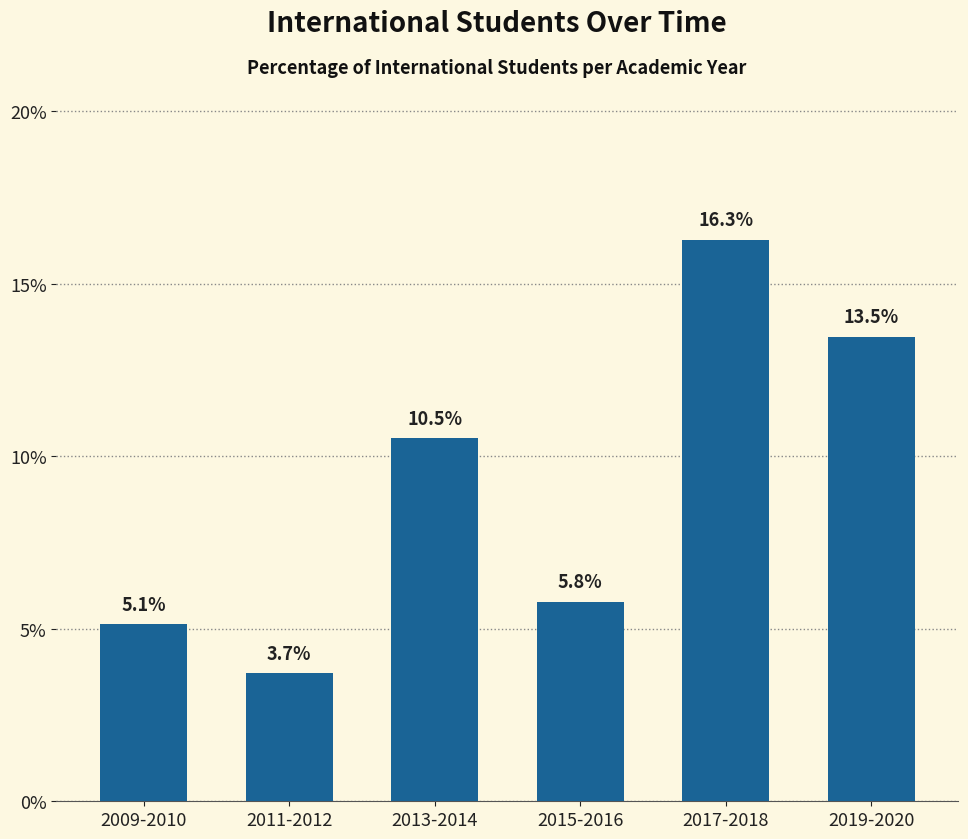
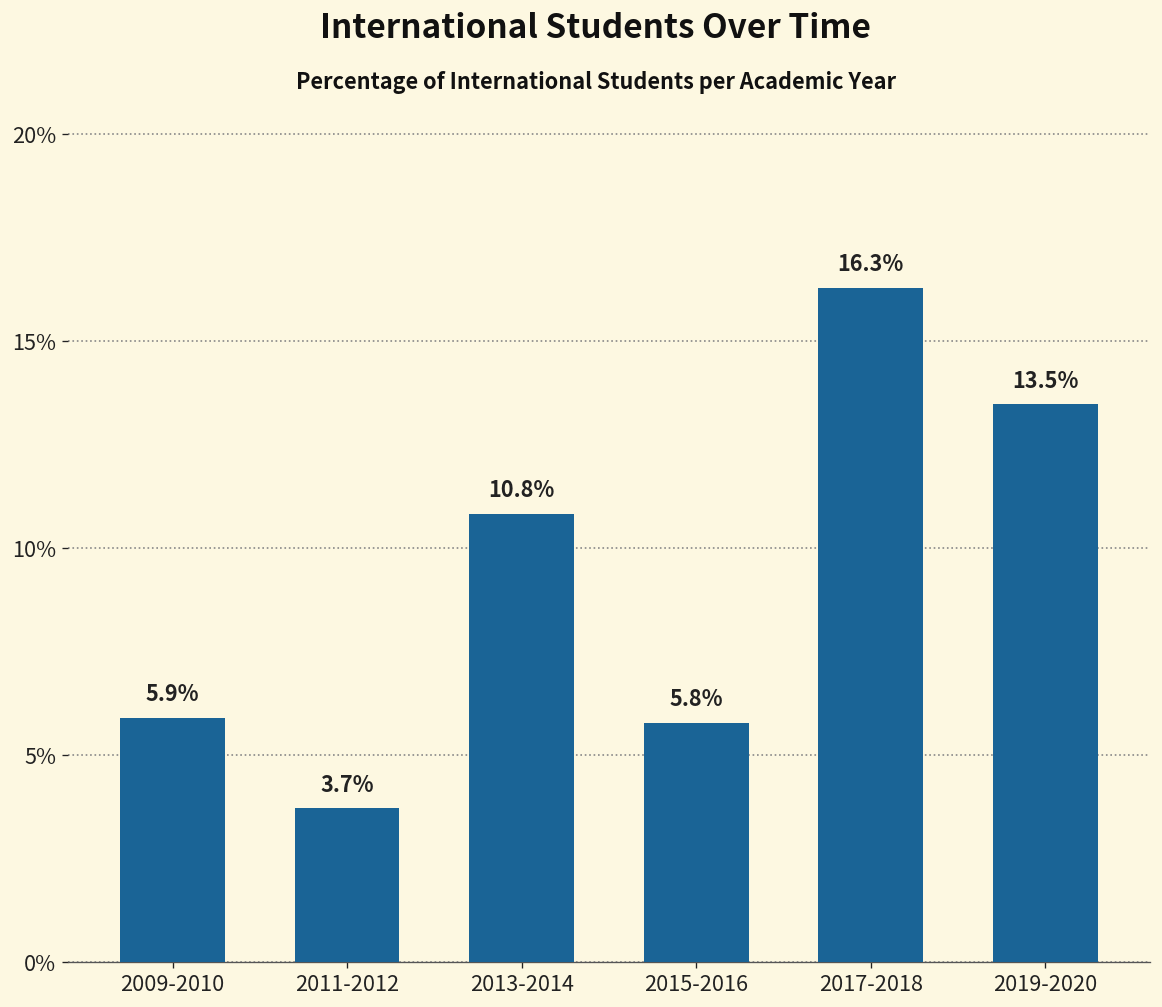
  {
-   "2009-2010": "5.1%",
+   "2009-2010": "5.9%",
    "2011-2012": "3.7%",
-   "2013-2014": "10.5%",
+   "2013-2014": "10.8%",
    "2015-2016": "5.8%",
    "2017-2018": "16.3%",
    "2019-2020": "13.5%"
  }
